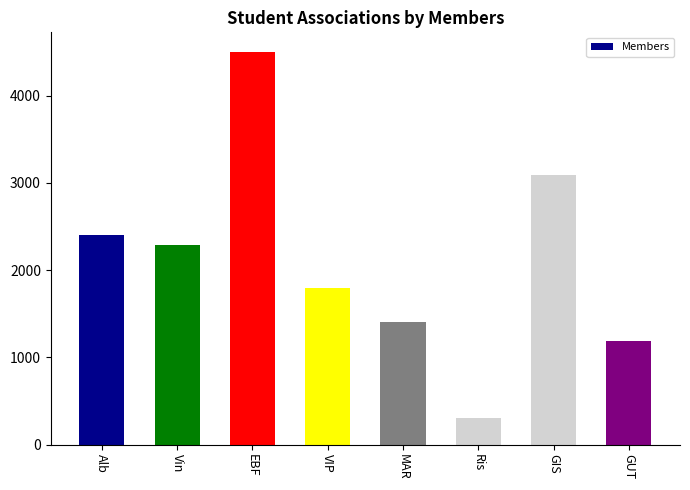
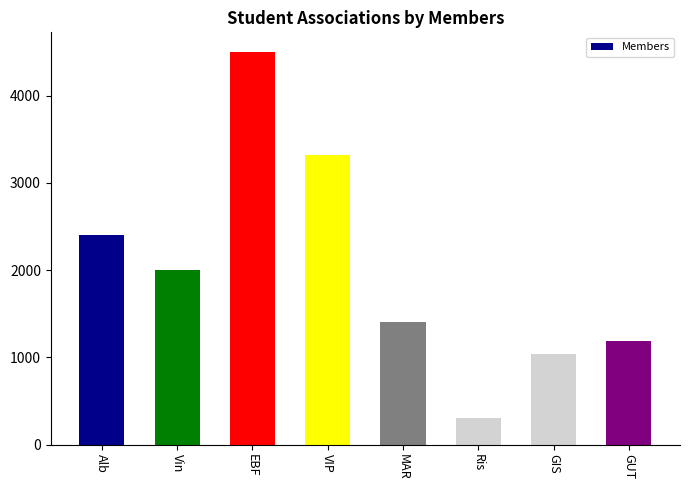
  {
    "Alb": 2400,
-   "Vin": 2300,
+   "Vin": 2000,
    "EBF": 4500,
-   "VIP": 1800,
+   "VIP": 3300,
    "MAR": 1400,
    "Ris": 300,
-   "GIS": 3100,
+   "GIS": 1000,
    "GUT": 1200
  }
